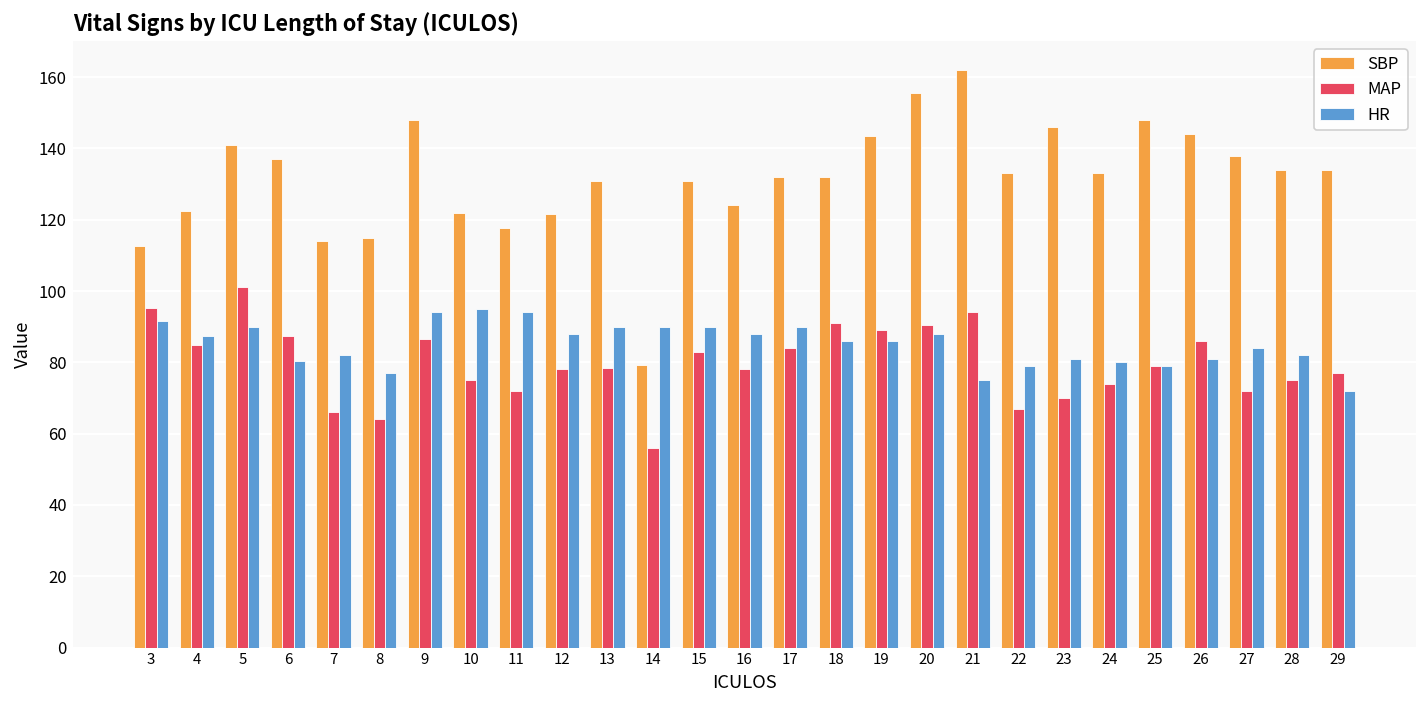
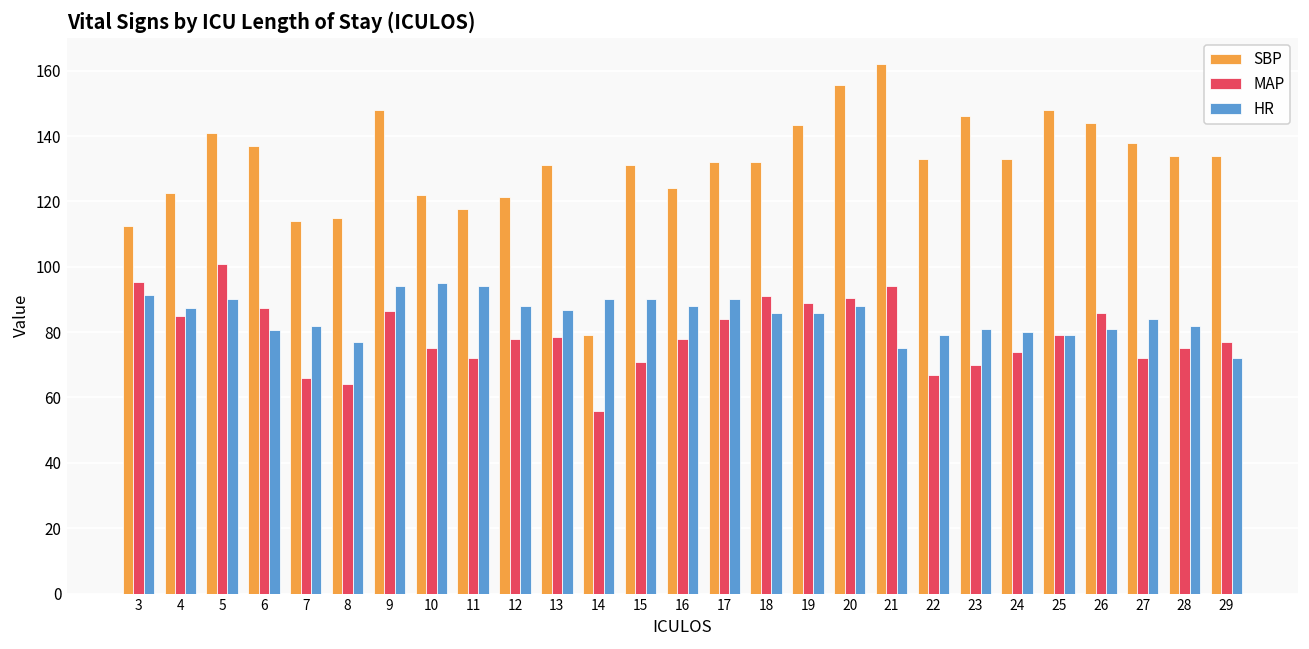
  {
    "SBP": {
      "3": 113,
      "4": 123,
      "5": 141,
      "6": 137,
      "7": 114,
      "8": 115,
      "9": 148,
      "10": 122,
      "11": 118,
      "12": 122,
      "13": 131,
      "14": 79,
      "15": 131,
      "16": 124,
      "17": 132,
      "18": 132,
      "19": 144,
      "20": 156,
      "21": 162,
      "22": 133,
      "23": 146,
      "24": 133,
      "25": 148,
      "26": 144,
      "27": 138,
      "28": 134,
      "29": 134
    },
    "MAP": {
      "3": 95,
      "4": 85,
      "5": 101,
      "6": 88,
      "7": 66,
      "8": 64,
      "9": 87,
      "10": 75,
      "11": 72,
      "12": 78,
      "13": 79,
      "14": 56,
-     "15": 83,
+     "15": 71,
      "16": 78,
      "17": 84,
      "18": 91,
      "19": 89,
      "20": 91,
      "21": 94,
      "22": 67,
      "23": 70,
      "24": 74,
      "25": 79,
      "26": 86,
      "27": 72,
      "28": 75,
      "29": 77
    },
    "HR": {
      "3": 92,
      "4": 88,
      "5": 90,
      "6": 81,
      "7": 82,
      "8": 77,
      "9": 94,
      "10": 95,
      "11": 94,
      "12": 88,
-     "13": 90,
+     "13": 87,
      "14": 90,
      "15": 90,
      "16": 88,
      "17": 90,
      "18": 86,
      "19": 86,
      "20": 88,
      "21": 75,
      "22": 79,
      "23": 81,
      "24": 80,
      "25": 79,
      "26": 81,
      "27": 84,
      "28": 82,
      "29": 72
    }
  }
